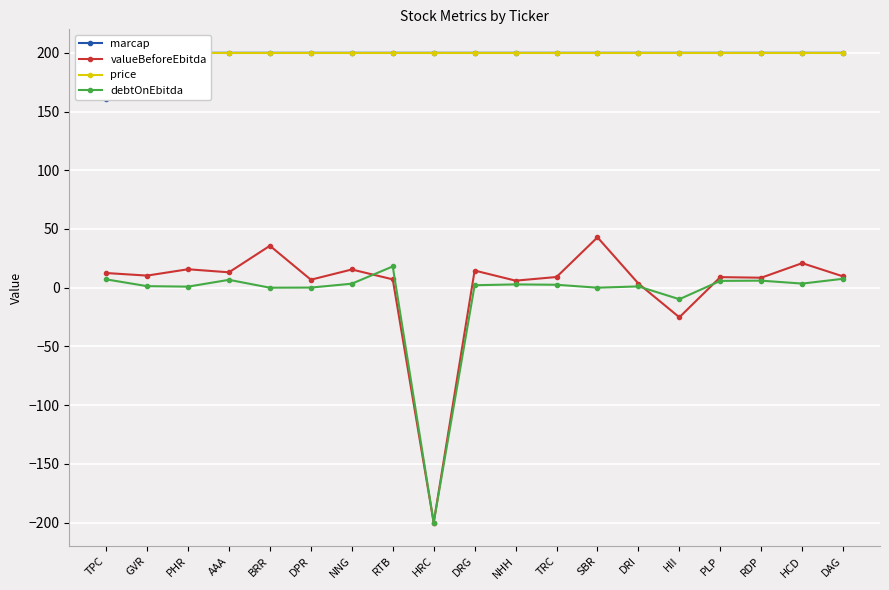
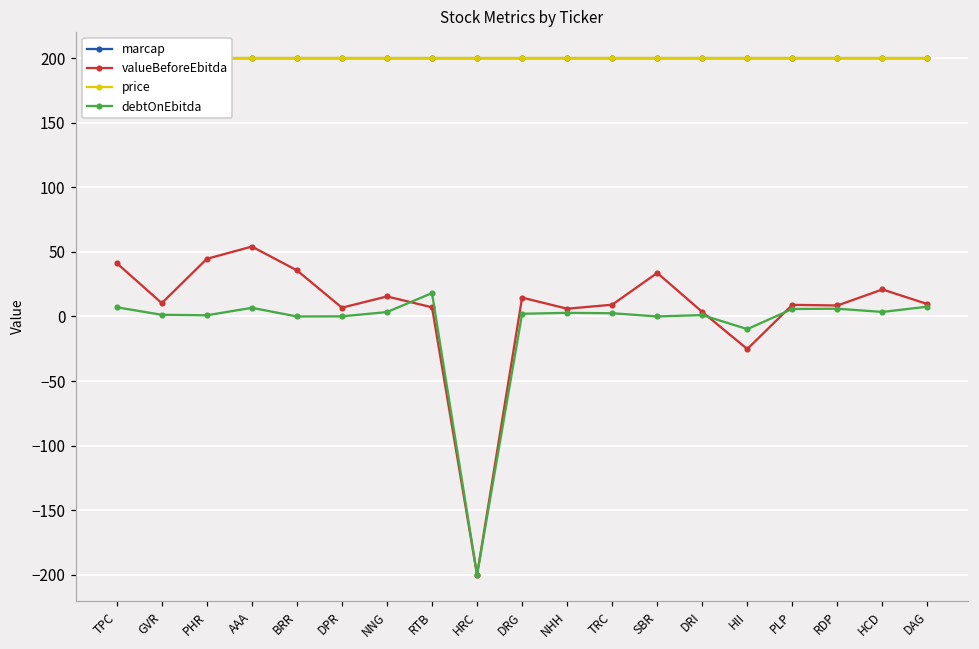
  {
    "valueBeforeEbitda": {
-     "TPC": 13,
+     "TPC": 41,
      "GVR": 10,
-     "PHR": 16,
-     "AAA": 13,
+     "PHR": 45,
+     "AAA": 54,
      "BRR": 36,
      "DPR": 7,
      "NNG": 16,
      "RTB": 7,
      "DRG": 15,
      "NHH": 6,
      "TRC": 9,
-     "SBR": 43,
+     "SBR": 34,
      "DRI": 4,
      "HII": -25,
      "PLP": 9,
      "RDP": 9,
      "HCD": 21
    },
    "debtOnEbitda": {
      "TPC": 7,
      "GVR": 1,
      "PHR": 1,
      "AAA": 7,
      "BRR": 0,
      "DPR": 0,
      "NNG": 3,
      "RTB": 18,
      "DRG": 2,
      "NHH": 3,
      "TRC": 3,
      "SBR": 0,
      "DRI": 1,
      "HII": -10,
      "PLP": 6,
      "RDP": 6,
      "HCD": 4
    }
  }
